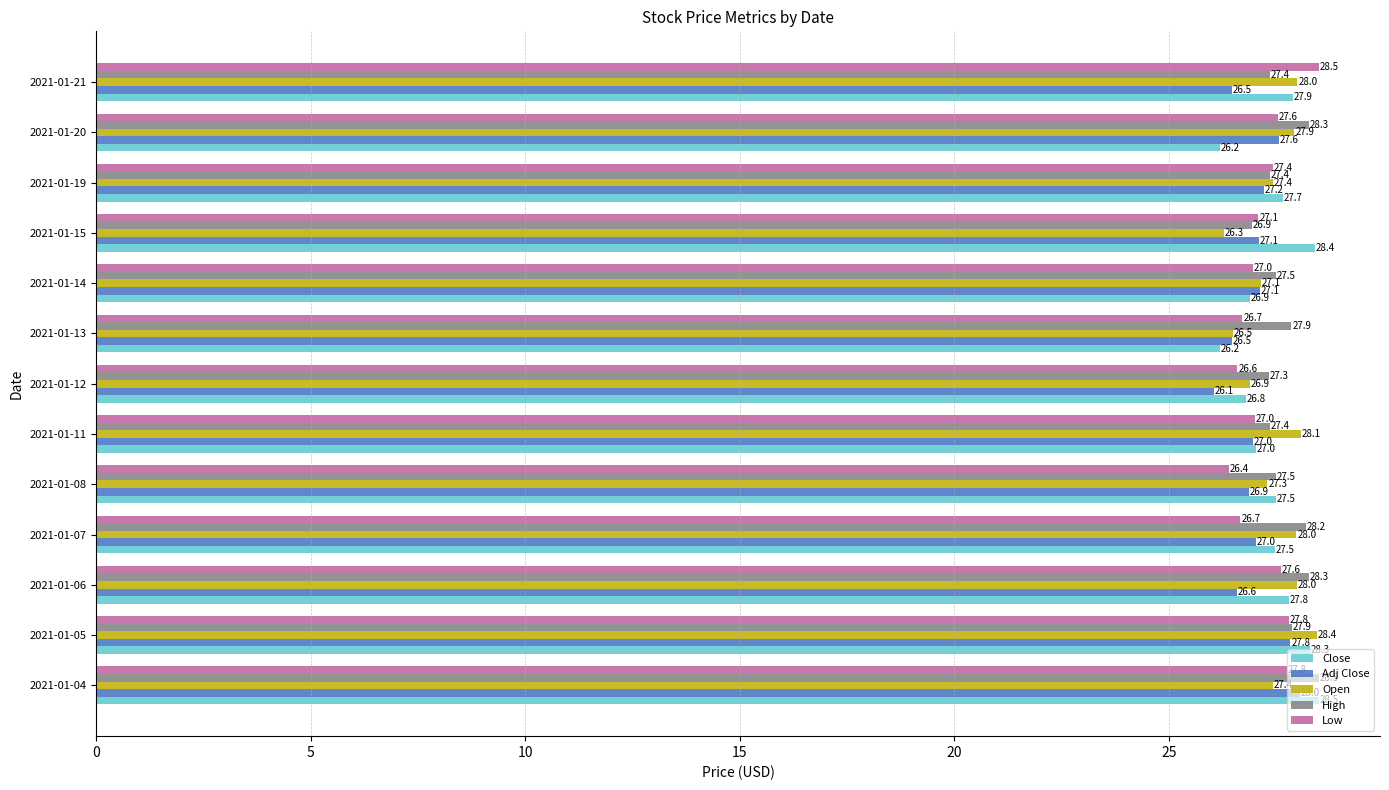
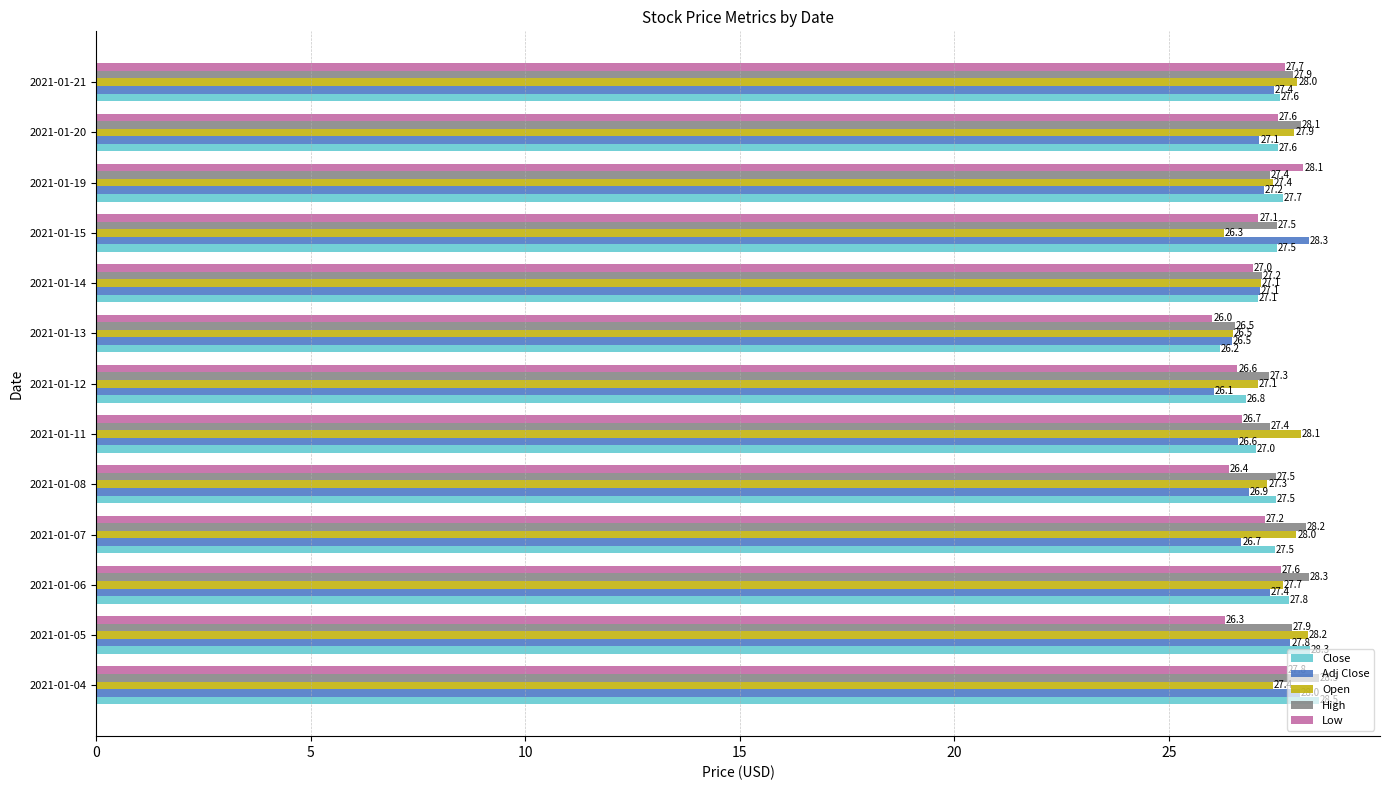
  {
    "Close": {
-     "2021-01-21": 27.9,
-     "2021-01-20": 26.2,
+     "2021-01-21": 27.6,
+     "2021-01-20": 27.6,
      "2021-01-19": 27.7,
-     "2021-01-15": 28.4,
-     "2021-01-14": 26.9,
+     "2021-01-15": 27.5,
+     "2021-01-14": 27.1,
      "2021-01-13": 26.2,
      "2021-01-12": 26.8,
      "2021-01-08": 27.5,
      "2021-01-07": 27.5,
      "2021-01-06": 27.8
    },
    "Adj Close": {
-     "2021-01-21": 26.5,
-     "2021-01-20": 27.6,
+     "2021-01-21": 27.4,
+     "2021-01-20": 27.1,
      "2021-01-19": 27.2,
-     "2021-01-15": 27.1,
+     "2021-01-15": 28.3,
      "2021-01-12": 26.1,
-     "2021-01-11": 27.0,
+     "2021-01-11": 26.6,
      "2021-01-08": 26.9,
-     "2021-01-07": 27.0,
-     "2021-01-06": 26.6,
+     "2021-01-07": 26.7,
+     "2021-01-06": 27.4,
      "2021-01-05": 27.8
    },
    "Open": {
      "2021-01-21": 28.0,
      "2021-01-20": 27.9,
      "2021-01-15": 26.3,
-     "2021-01-12": 26.9,
+     "2021-01-12": 27.1,
      "2021-01-11": 28.1,
      "2021-01-08": 27.3,
      "2021-01-07": 28.0,
-     "2021-01-06": 28.0,
-     "2021-01-05": 28.4
+     "2021-01-06": 27.7,
+     "2021-01-05": 28.2
    },
    "High": {
-     "2021-01-21": 27.4,
-     "2021-01-20": 28.3,
-     "2021-01-15": 26.9,
-     "2021-01-14": 27.5,
-     "2021-01-13": 27.9,
+     "2021-01-21": 27.9,
+     "2021-01-20": 28.1,
+     "2021-01-15": 27.5,
+     "2021-01-14": 27.2,
+     "2021-01-13": 26.5,
      "2021-01-12": 27.3,
      "2021-01-11": 27.4,
      "2021-01-08": 27.5,
      "2021-01-07": 28.2,
      "2021-01-06": 28.3
    },
    "Low": {
-     "2021-01-21": 28.5,
+     "2021-01-21": 27.7,
      "2021-01-20": 27.6,
-     "2021-01-19": 27.4,
+     "2021-01-19": 28.1,
      "2021-01-14": 27.0,
-     "2021-01-13": 26.7,
+     "2021-01-13": 26.0,
      "2021-01-12": 26.6,
-     "2021-01-11": 27.0,
+     "2021-01-11": 26.7,
      "2021-01-08": 26.4,
-     "2021-01-07": 26.7,
+     "2021-01-07": 27.2,
      "2021-01-06": 27.6,
-     "2021-01-05": 27.8
+     "2021-01-05": 26.3
    }
  }
